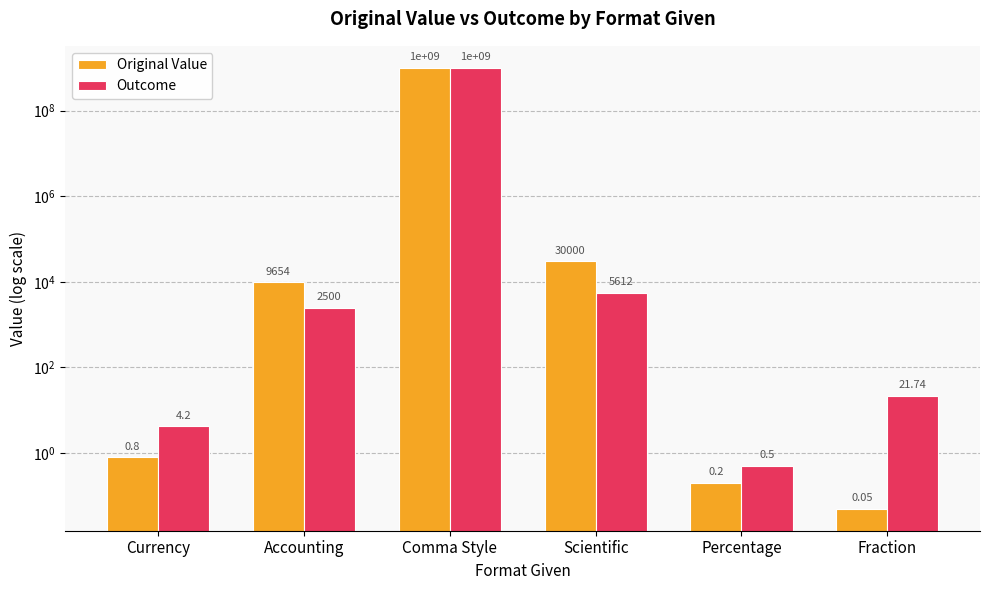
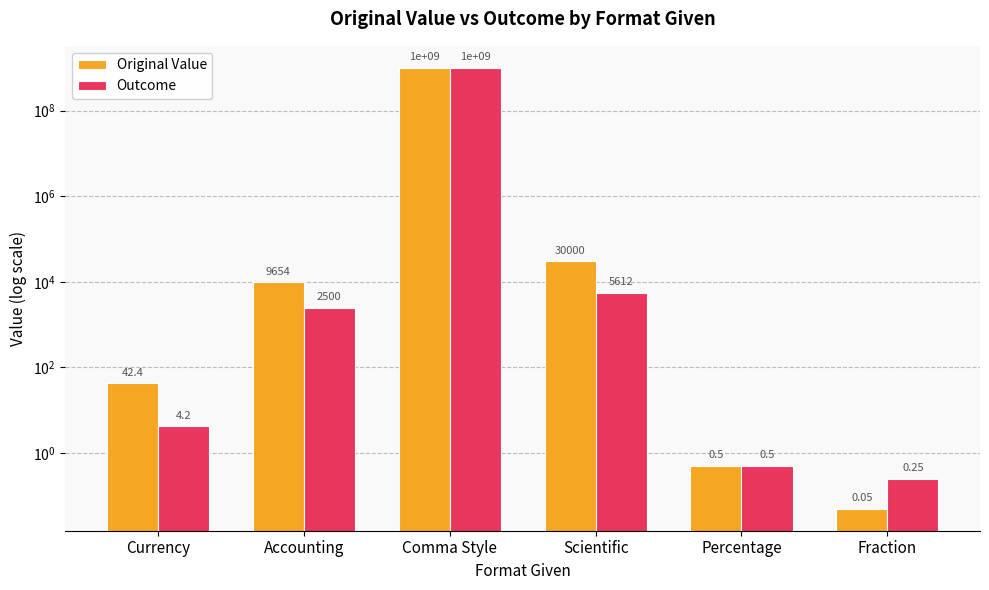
  {
    "Original Value": {
-     "Currency": "0.8",
+     "Currency": "42.4",
      "Accounting": "9654",
      "Comma Style": "1e+09",
      "Scientific": "30000",
-     "Percentage": "0.2",
+     "Percentage": "0.5",
      "Fraction": "0.05"
    },
    "Outcome": {
      "Currency": "4.2",
      "Accounting": "2500",
      "Comma Style": "1e+09",
      "Scientific": "5612",
      "Percentage": "0.5",
-     "Fraction": "21.74"
+     "Fraction": "0.25"
    }
  }
